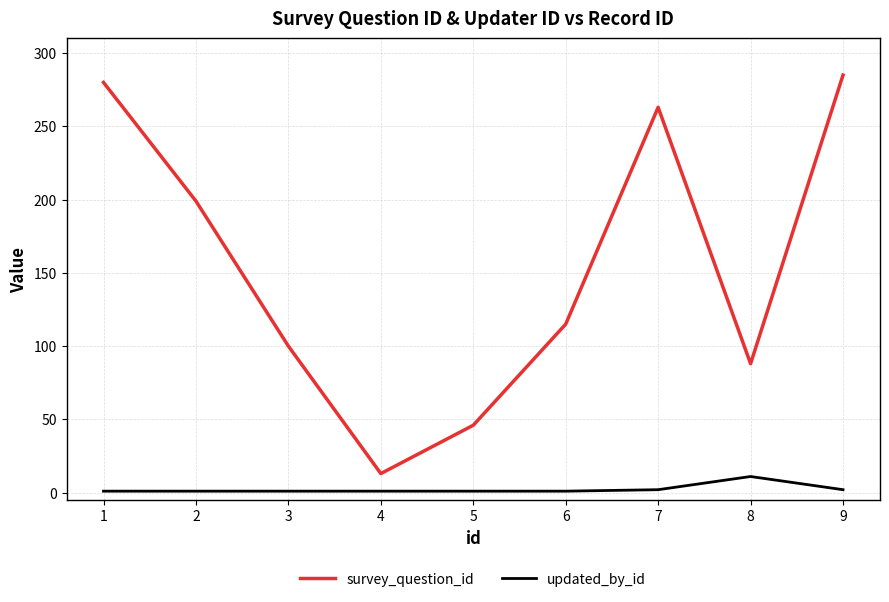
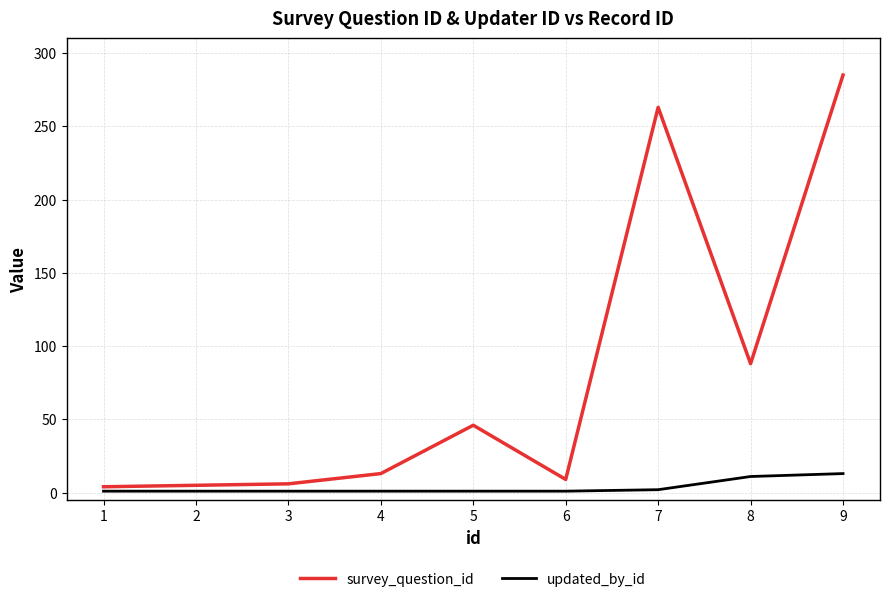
  {
    "survey_question_id": {
-     "1": 280,
-     "2": 199,
-     "3": 100,
+     "1": 4,
+     "2": 5,
+     "3": 6,
      "4": 13,
      "5": 46,
-     "6": 115,
+     "6": 9,
      "7": 263,
      "8": 88,
      "9": 285
    },
    "updated_by_id": {
      "1": 1,
      "2": 1,
      "3": 1,
      "4": 1,
      "5": 1,
      "6": 1,
      "7": 2,
      "8": 11,
-     "9": 2
+     "9": 13
    }
  }
